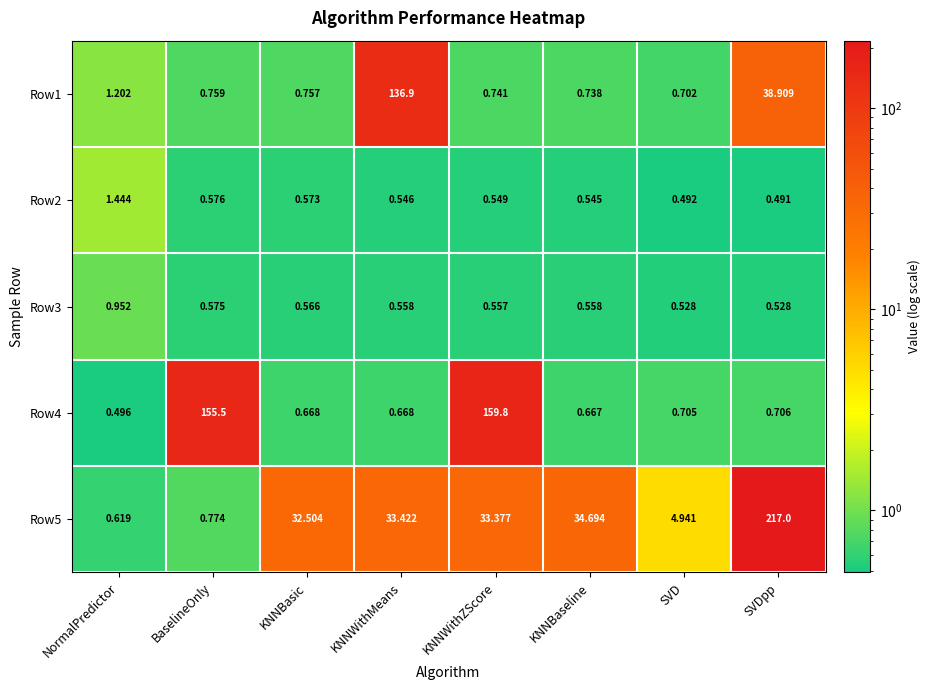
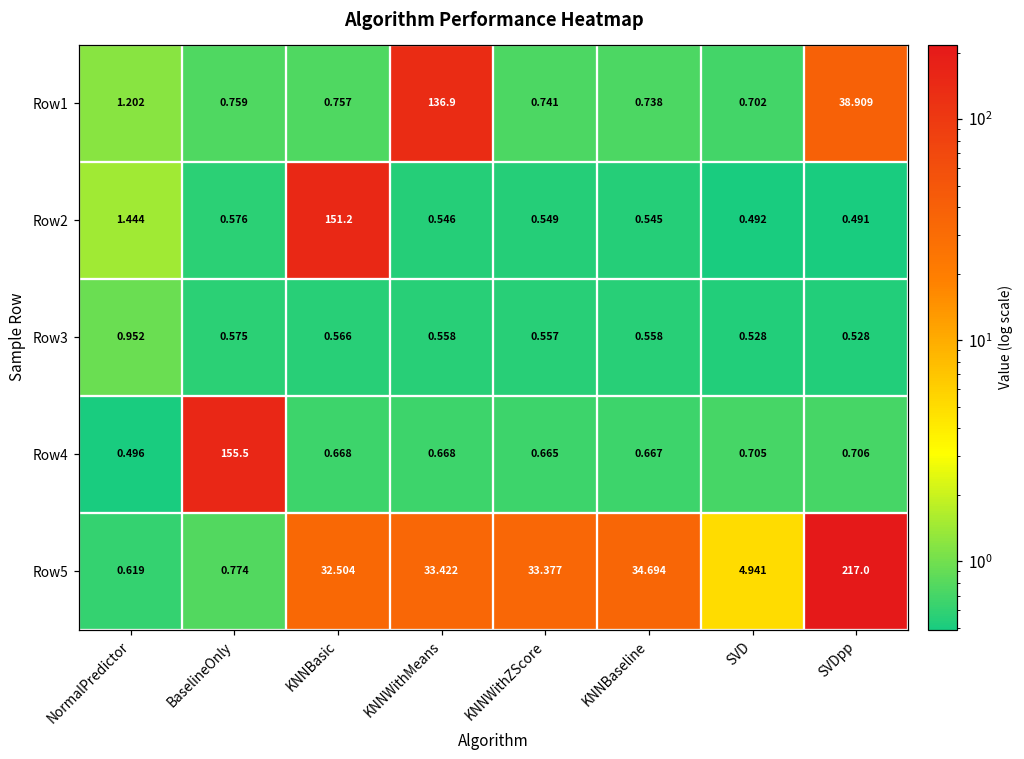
  {
    "Row1": {
      "NormalPredictor": 1.202,
      "BaselineOnly": 0.759,
      "KNNBasic": 0.757,
      "KNNWithMeans": 136.9,
      "KNNWithZScore": 0.741,
      "KNNBaseline": 0.738,
      "SVD": 0.702,
      "SVDpp": 38.909
    },
    "Row2": {
      "NormalPredictor": 1.444,
      "BaselineOnly": 0.576,
-     "KNNBasic": 0.573,
+     "KNNBasic": 151.2,
      "KNNWithMeans": 0.546,
      "KNNWithZScore": 0.549,
      "KNNBaseline": 0.545,
      "SVD": 0.492,
      "SVDpp": 0.491
    },
    "Row3": {
      "NormalPredictor": 0.952,
      "BaselineOnly": 0.575,
      "KNNBasic": 0.566,
      "KNNWithMeans": 0.558,
      "KNNWithZScore": 0.557,
      "KNNBaseline": 0.558,
      "SVD": 0.528,
      "SVDpp": 0.528
    },
    "Row4": {
      "NormalPredictor": 0.496,
      "BaselineOnly": 155.5,
      "KNNBasic": 0.668,
      "KNNWithMeans": 0.668,
-     "KNNWithZScore": 159.8,
+     "KNNWithZScore": 0.665,
      "KNNBaseline": 0.667,
      "SVD": 0.705,
      "SVDpp": 0.706
    },
    "Row5": {
      "NormalPredictor": 0.619,
      "BaselineOnly": 0.774,
      "KNNBasic": 32.504,
      "KNNWithMeans": 33.422,
      "KNNWithZScore": 33.377,
      "KNNBaseline": 34.694,
      "SVD": 4.941,
      "SVDpp": 217.0
    }
  }
